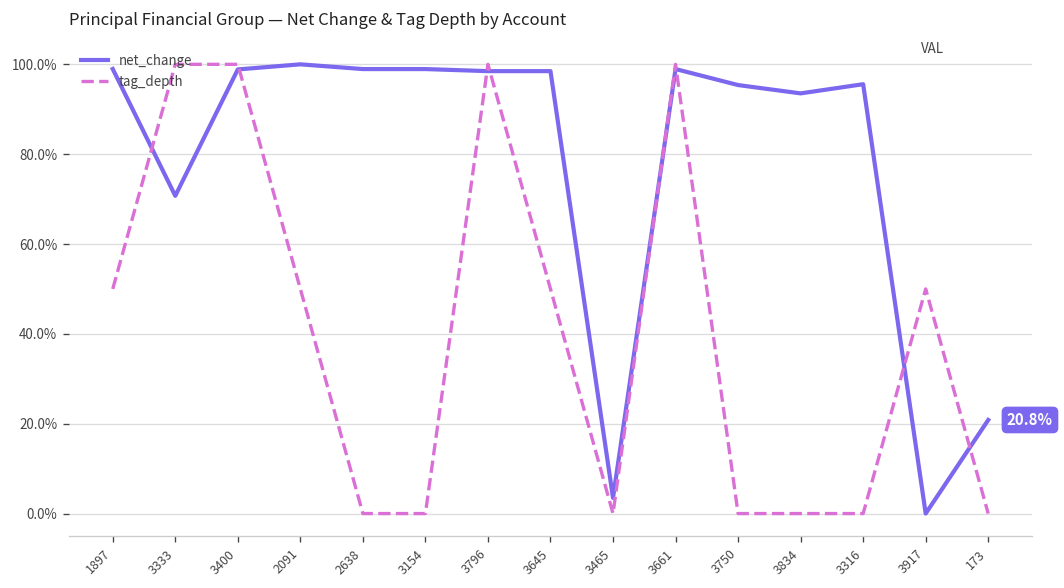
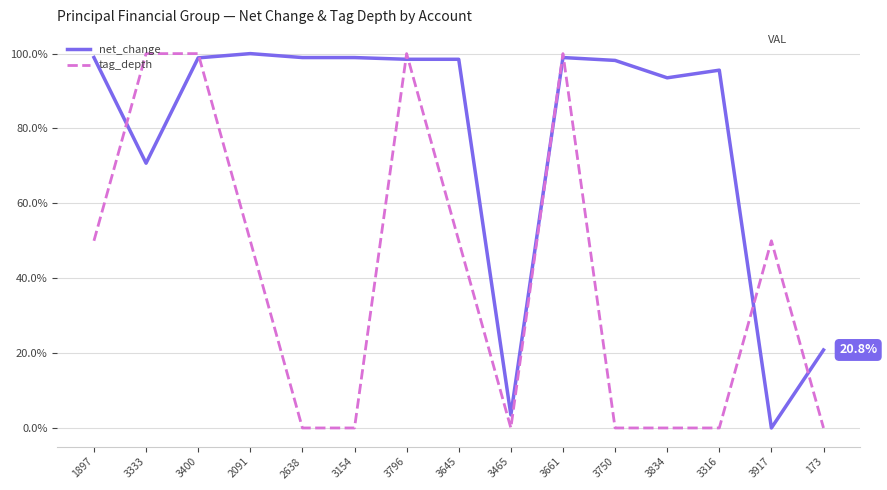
  {
    "net_change": {
      "1897": "99%",
      "3333": "71%",
      "3400": "99%",
      "2091": "100%",
      "2638": "99%",
      "3154": "99%",
      "3796": "98%",
      "3645": "98%",
      "3465": "3%",
      "3661": "99%",
-     "3750": "95%",
+     "3750": "98%",
      "3834": "94%",
      "3316": "96%",
      "3917": "0%"
    },
    "tag_depth": {
      "1897": "50%",
      "3333": "100%",
      "3400": "100%",
      "2091": "50%",
      "2638": "0%",
      "3154": "0%",
      "3796": "100%",
      "3645": "50%",
      "3465": "0%",
      "3661": "100%",
      "3750": "0%",
      "3834": "0%",
      "3316": "0%",
      "3917": "50%",
      "173": "0%"
    }
  }
